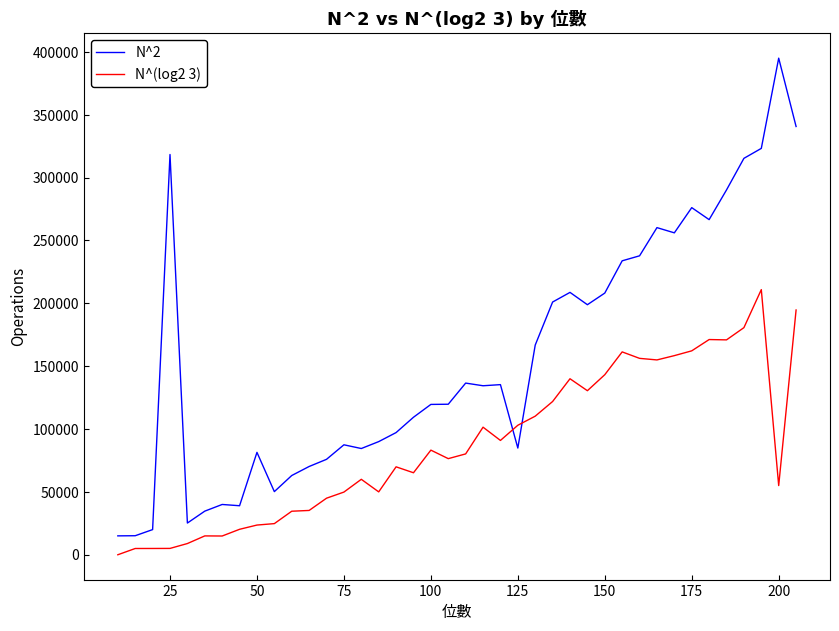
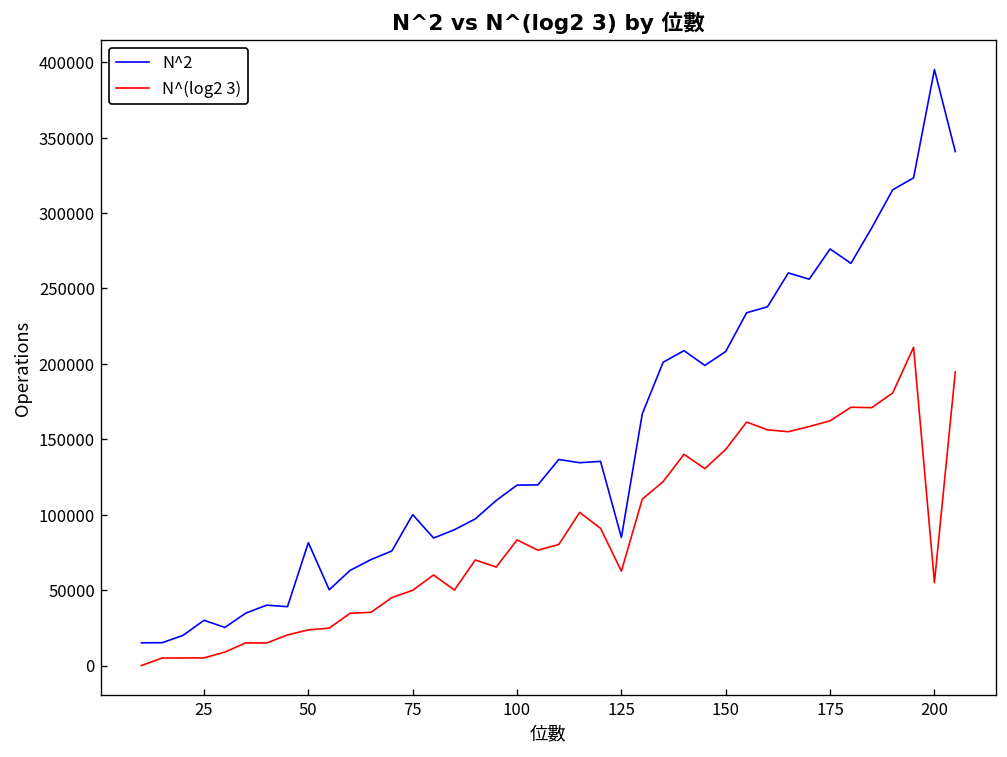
  {
    "N^2": {
-     "25": 318000,
+     "25": 30000,
      "50": 81000,
-     "75": 87000,
+     "75": 100000,
      "100": 120000,
      "125": 85000,
      "150": 208000,
      "175": 276000,
      "200": 395000
    },
    "N^(log2 3)": {
      "25": 5000,
      "50": 24000,
      "75": 50000,
      "100": 83000,
-     "125": 103000,
+     "125": 63000,
      "150": 143000,
      "175": 162000,
      "200": 55000
    }
  }
